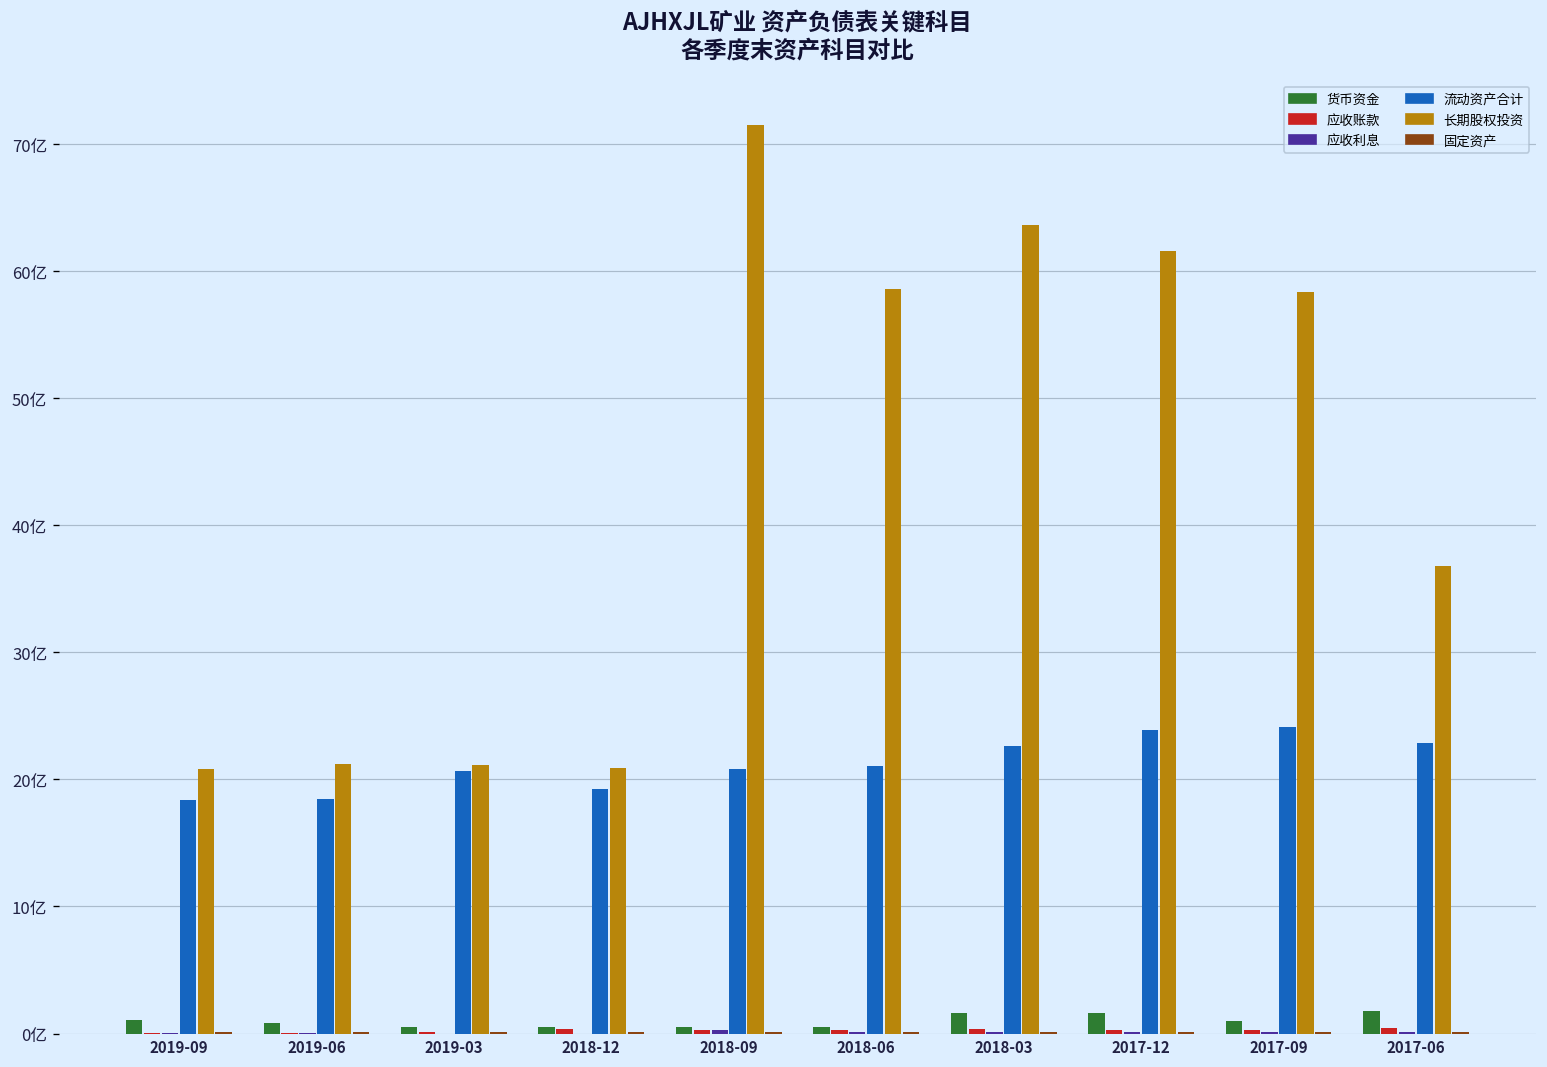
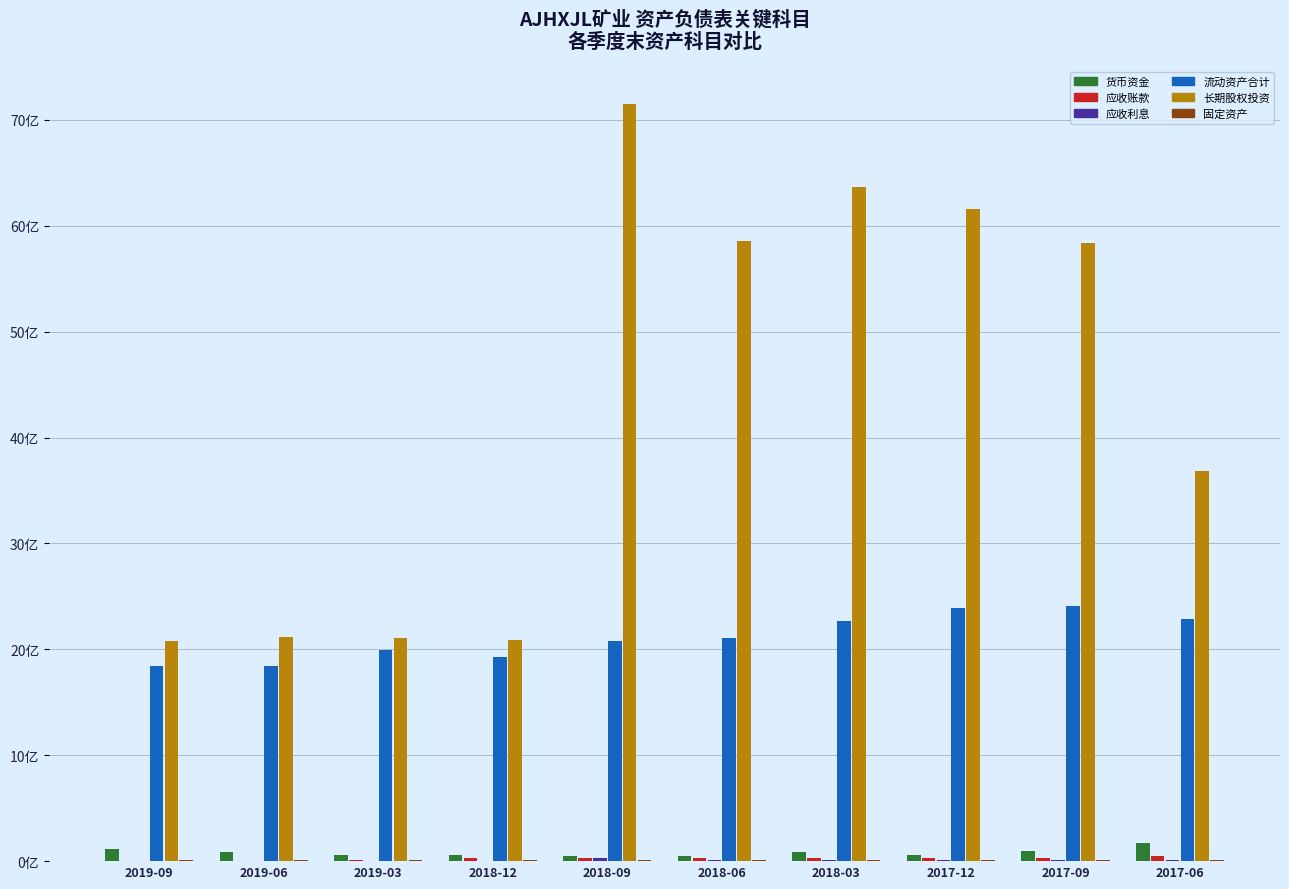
  {
    "货币资金": {
      "2019-09": "1.1亿",
      "2019-06": "0.8亿",
      "2019-03": "0.5亿",
      "2018-12": "0.6亿",
      "2018-09": "0.5亿",
      "2018-06": "0.5亿",
-     "2018-03": "1.6亿",
-     "2017-12": "1.6亿",
+     "2018-03": "0.8亿",
+     "2017-12": "0.6亿",
      "2017-09": "1.0亿",
      "2017-06": "1.8亿"
    },
    "应收账款": {
      "2018-12": "0.3亿",
      "2018-09": "0.3亿",
      "2018-06": "0.3亿",
      "2018-03": "0.3亿",
      "2017-12": "0.3亿",
      "2017-09": "0.3亿",
      "2017-06": "0.5亿"
    },
    "应收利息": {
      "2018-09": "0.2亿"
    },
    "流动资产合计": {
      "2019-09": "18.4亿",
      "2019-06": "18.5亿",
-     "2019-03": "20.7亿",
+     "2019-03": "19.9亿",
      "2018-12": "19.3亿",
      "2018-09": "20.8亿",
      "2018-06": "21.0亿",
      "2018-03": "22.7亿",
      "2017-12": "23.9亿",
      "2017-09": "24.1亿",
      "2017-06": "22.9亿"
    },
    "长期股权投资": {
      "2019-09": "20.8亿",
      "2019-06": "21.2亿",
      "2019-03": "21.1亿",
      "2018-12": "20.9亿",
      "2018-09": "71.5亿",
      "2018-06": "58.6亿",
      "2018-03": "63.6亿",
      "2017-12": "61.6亿",
      "2017-09": "58.4亿",
      "2017-06": "36.8亿"
    }
  }
